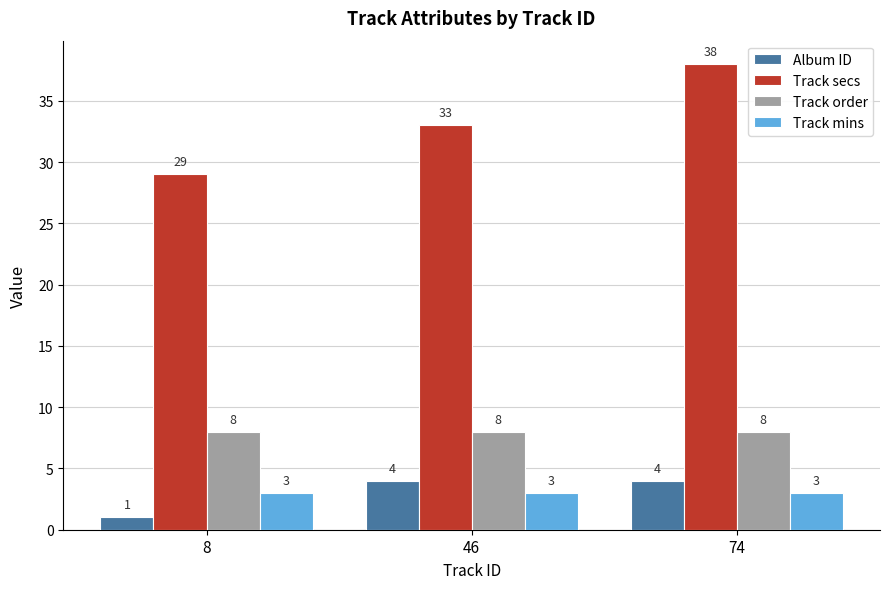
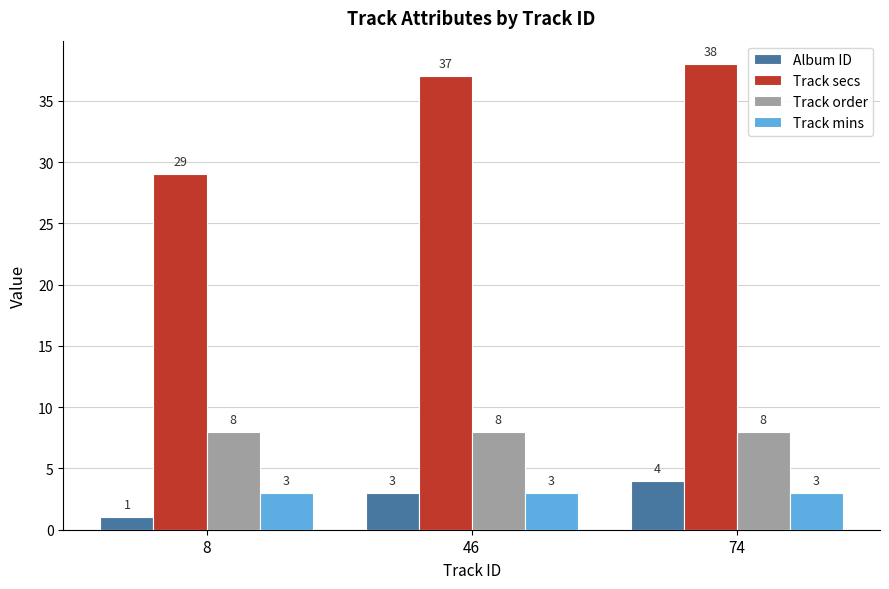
  {
    "Album ID": {
      "8": 1,
-     "46": 4,
+     "46": 3,
      "74": 4
    },
    "Track secs": {
      "8": 29,
-     "46": 33,
+     "46": 37,
      "74": 38
    },
    "Track order": {
      "8": 8,
      "46": 8,
      "74": 8
    },
    "Track mins": {
      "8": 3,
      "46": 3,
      "74": 3
    }
  }
